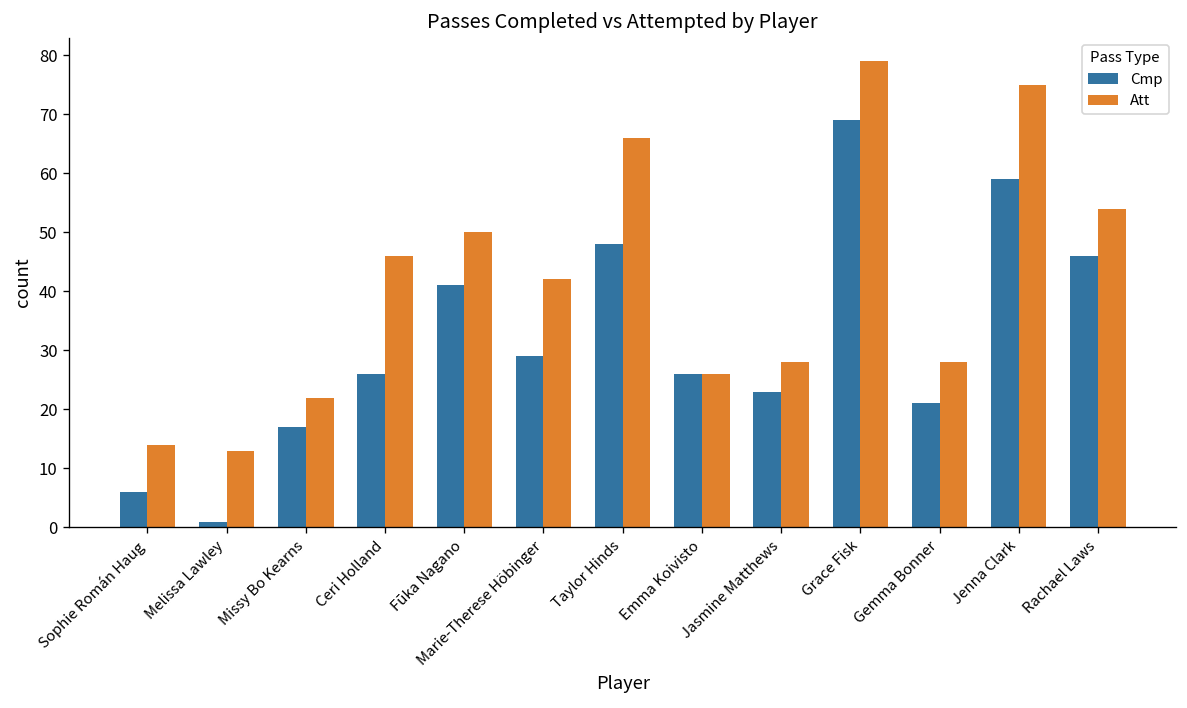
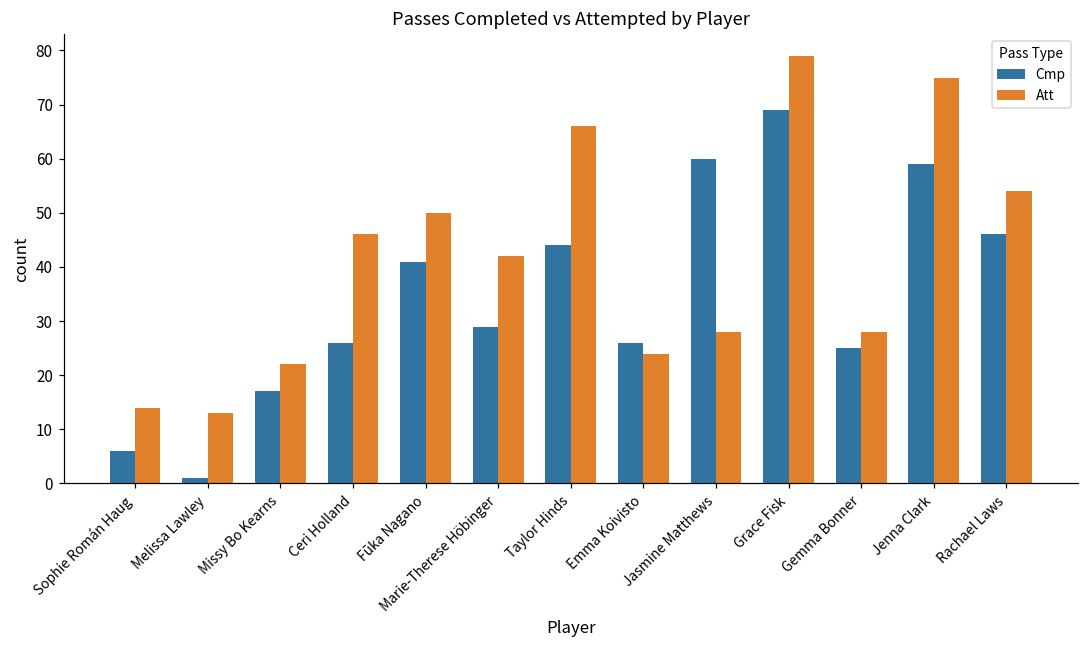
  {
    "Cmp": {
      "Sophie Román Haug": 6,
      "Melissa Lawley": 1,
      "Missy Bo Kearns": 17,
      "Ceri Holland": 26,
      "Fūka Nagano": 41,
      "Marie-Therese Höbinger": 29,
-     "Taylor Hinds": 48,
+     "Taylor Hinds": 44,
      "Emma Koivisto": 26,
-     "Jasmine Matthews": 23,
+     "Jasmine Matthews": 60,
      "Grace Fisk": 69,
-     "Gemma Bonner": 21,
+     "Gemma Bonner": 25,
      "Jenna Clark": 59,
      "Rachael Laws": 46
    },
    "Att": {
      "Sophie Román Haug": 14,
      "Melissa Lawley": 13,
      "Missy Bo Kearns": 22,
      "Ceri Holland": 46,
      "Fūka Nagano": 50,
      "Marie-Therese Höbinger": 42,
      "Taylor Hinds": 66,
-     "Emma Koivisto": 26,
+     "Emma Koivisto": 24,
      "Jasmine Matthews": 28,
      "Grace Fisk": 79,
      "Gemma Bonner": 28,
      "Jenna Clark": 75,
      "Rachael Laws": 54
    }
  }
